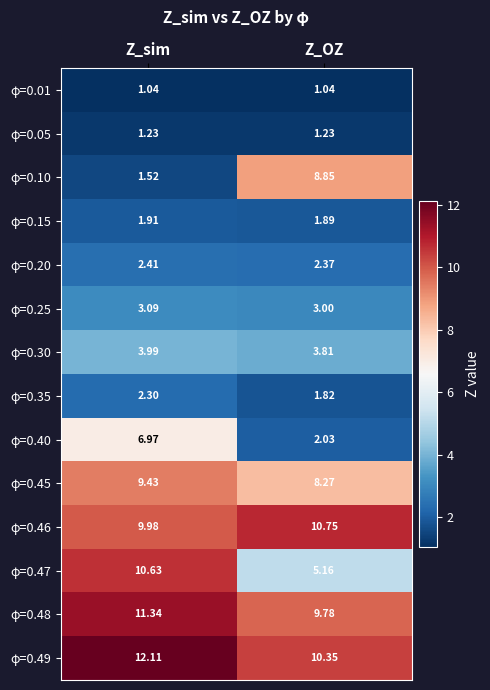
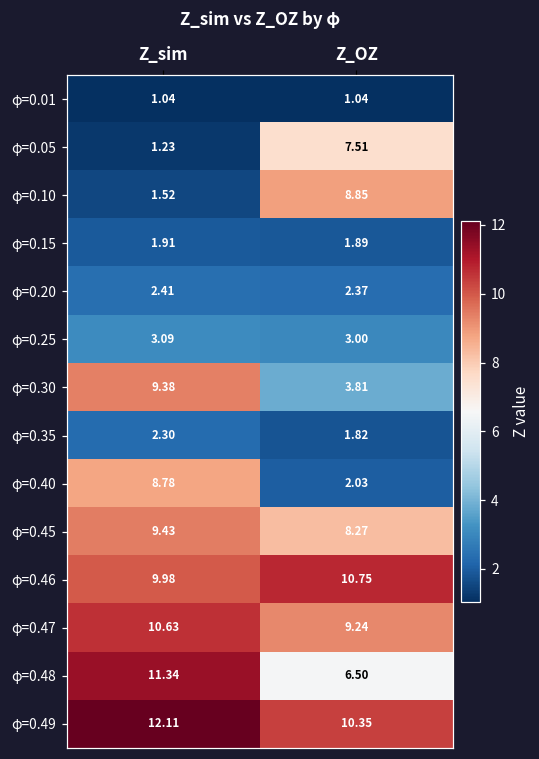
  {
    "φ=0.01": {
      "Z_sim": 1.04,
      "Z_OZ": 1.04
    },
    "φ=0.05": {
      "Z_sim": 1.23,
-     "Z_OZ": 1.23
+     "Z_OZ": 7.51
    },
    "φ=0.10": {
      "Z_sim": 1.52,
      "Z_OZ": 8.85
    },
    "φ=0.15": {
      "Z_sim": 1.91,
      "Z_OZ": 1.89
    },
    "φ=0.20": {
      "Z_sim": 2.41,
      "Z_OZ": 2.37
    },
    "φ=0.25": {
      "Z_sim": 3.09,
      "Z_OZ": 3.00
    },
    "φ=0.30": {
-     "Z_sim": 3.99,
+     "Z_sim": 9.38,
      "Z_OZ": 3.81
    },
    "φ=0.35": {
      "Z_sim": 2.30,
      "Z_OZ": 1.82
    },
    "φ=0.40": {
-     "Z_sim": 6.97,
+     "Z_sim": 8.78,
      "Z_OZ": 2.03
    },
    "φ=0.45": {
      "Z_sim": 9.43,
      "Z_OZ": 8.27
    },
    "φ=0.46": {
      "Z_sim": 9.98,
      "Z_OZ": 10.75
    },
    "φ=0.47": {
      "Z_sim": 10.63,
-     "Z_OZ": 5.16
+     "Z_OZ": 9.24
    },
    "φ=0.48": {
      "Z_sim": 11.34,
-     "Z_OZ": 9.78
+     "Z_OZ": 6.50
    },
    "φ=0.49": {
      "Z_sim": 12.11,
      "Z_OZ": 10.35
    }
  }
